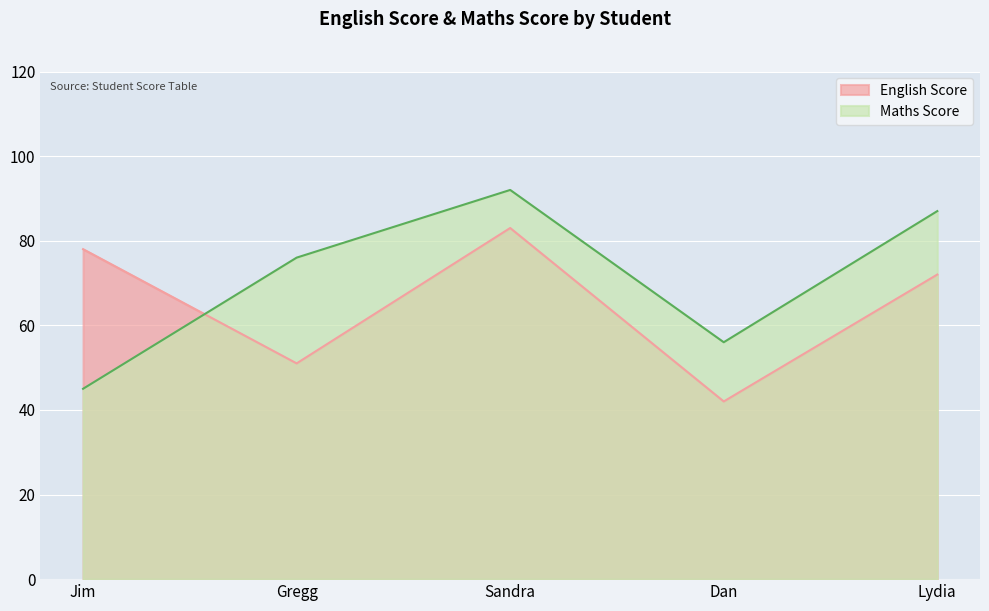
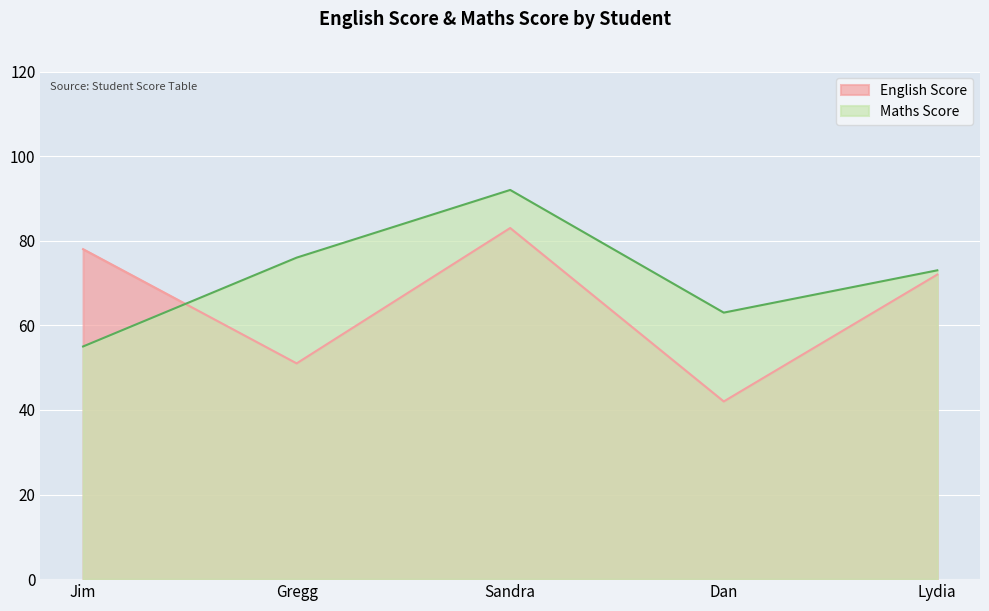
  {
    "English Score": {
      "Jim": 78,
      "Gregg": 51,
      "Sandra": 83,
      "Dan": 42,
      "Lydia": 72
    },
    "Maths Score": {
-     "Jim": 45,
+     "Jim": 55,
      "Gregg": 76,
      "Sandra": 92,
-     "Dan": 56,
-     "Lydia": 87
+     "Dan": 63,
+     "Lydia": 73
    }
  }
